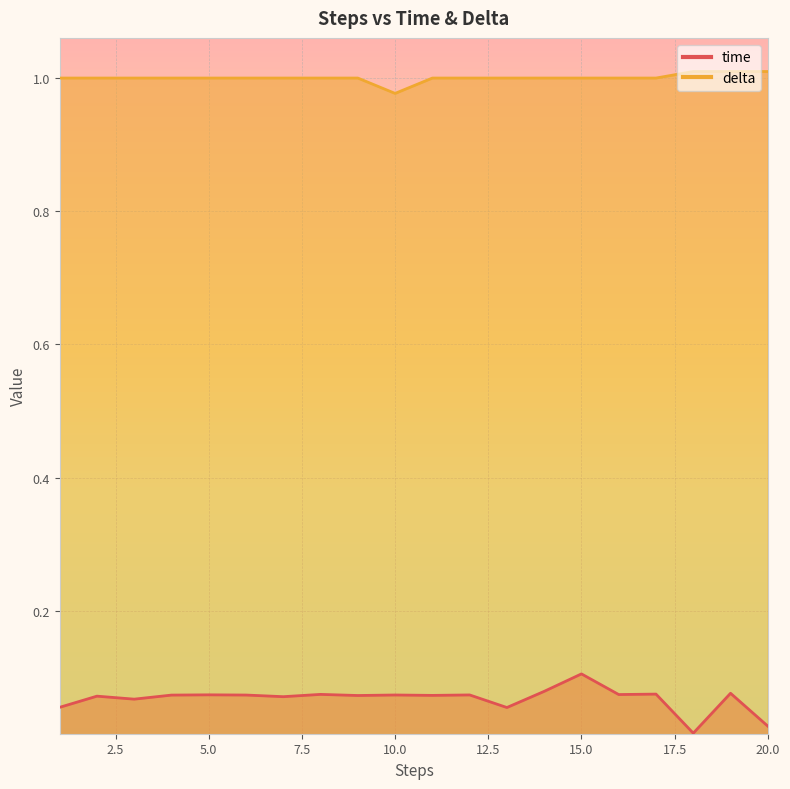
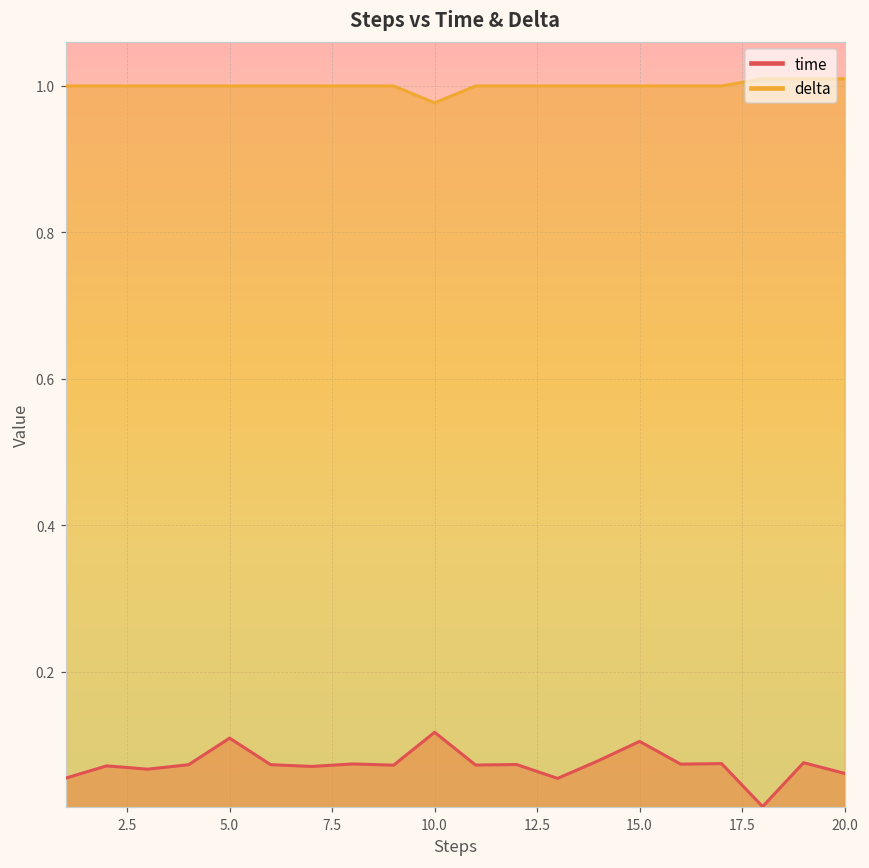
  {
    "time": {
-     "5.0": 0.07,
-     "10.0": 0.07,
+     "5.0": 0.11,
+     "10.0": 0.12,
      "15.0": 0.11,
-     "20.0": 0.03
+     "20.0": 0.06
    },
    "delta": {
      "5.0": 1.00,
      "10.0": 0.98,
      "15.0": 1.00,
      "20.0": 1.01
    }
  }
